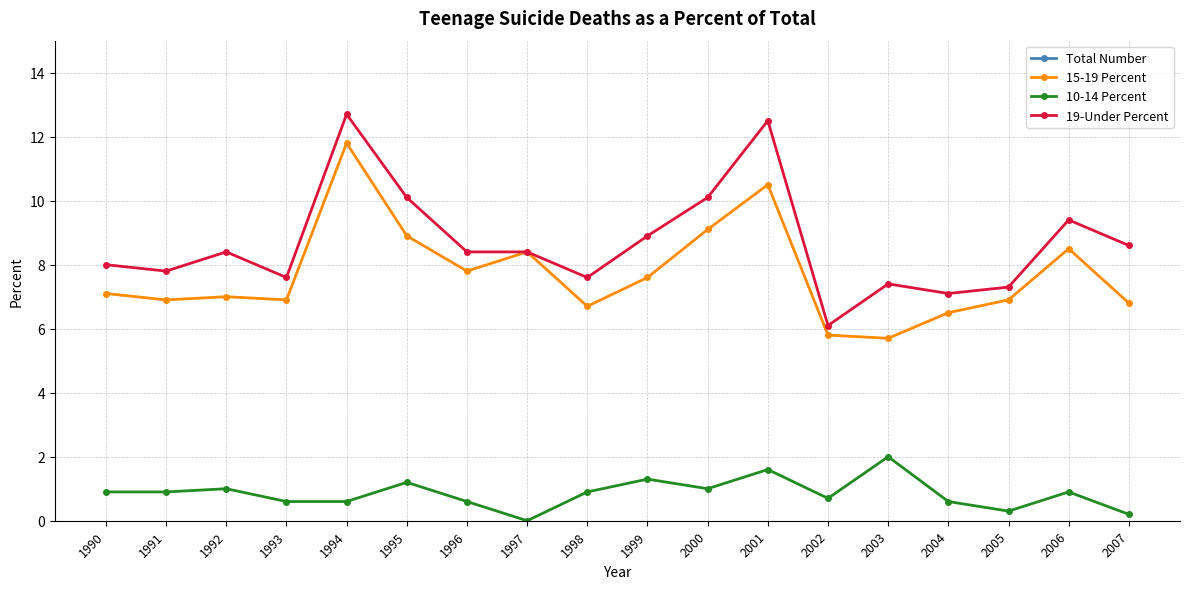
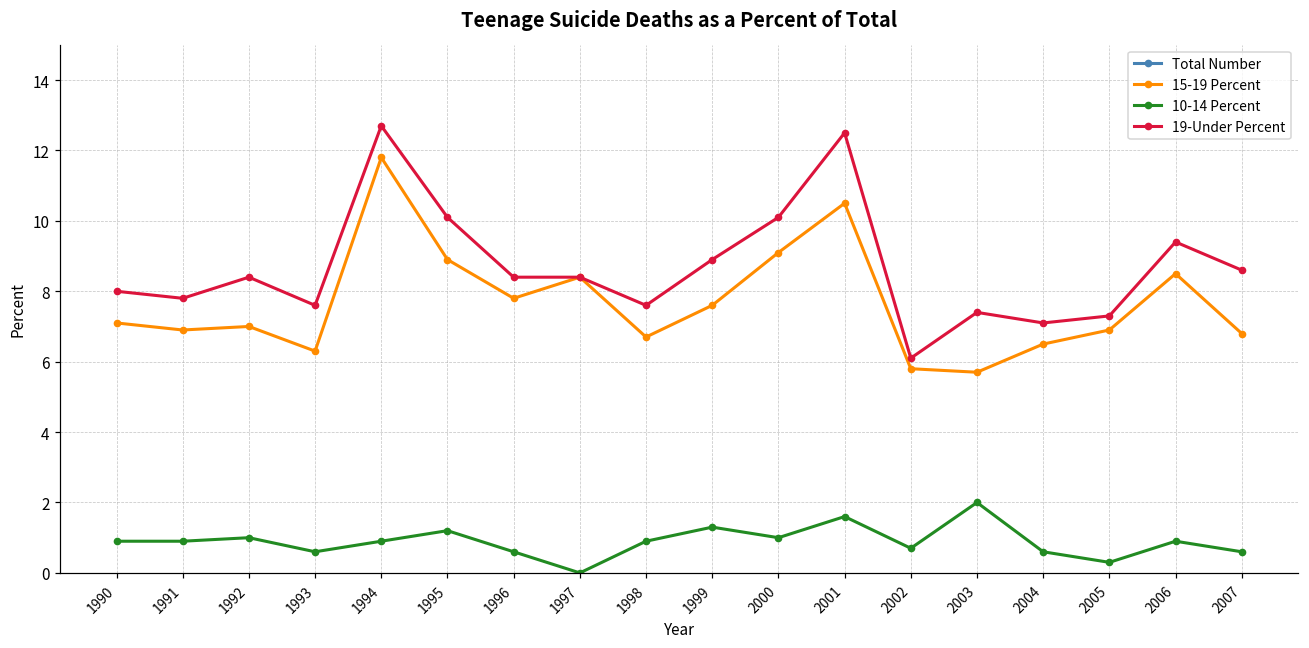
  {
    "15-19 Percent": {
      "1990": 7.1,
      "1991": 6.9,
      "1992": 7.0,
-     "1993": 6.9,
+     "1993": 6.3,
      "1994": 11.8,
      "1995": 8.9,
      "1996": 7.8,
      "1998": 6.7,
      "1999": 7.6,
      "2000": 9.1,
      "2001": 10.5,
      "2002": 5.8,
      "2003": 5.7,
      "2004": 6.5,
      "2005": 6.9,
      "2006": 8.5,
      "2007": 6.8
    },
    "10-14 Percent": {
      "1990": 0.9,
      "1991": 0.9,
      "1992": 1.0,
      "1993": 0.6,
-     "1994": 0.6,
+     "1994": 0.9,
      "1995": 1.2,
      "1996": 0.6,
      "1997": 0.0,
      "1998": 0.9,
      "1999": 1.3,
      "2000": 1.0,
      "2001": 1.6,
      "2002": 0.7,
      "2003": 2.0,
      "2004": 0.6,
      "2005": 0.3,
      "2006": 0.9,
-     "2007": 0.2
+     "2007": 0.6
    },
    "19-Under Percent": {
      "1990": 8.0,
      "1991": 7.8,
      "1992": 8.4,
      "1993": 7.6,
      "1994": 12.7,
      "1995": 10.1,
      "1996": 8.4,
      "1998": 7.6,
      "1999": 8.9,
      "2000": 10.1,
      "2001": 12.5,
      "2002": 6.1,
      "2003": 7.4,
      "2004": 7.1,
      "2005": 7.3,
      "2006": 9.4,
      "2007": 8.6
    }
  }
